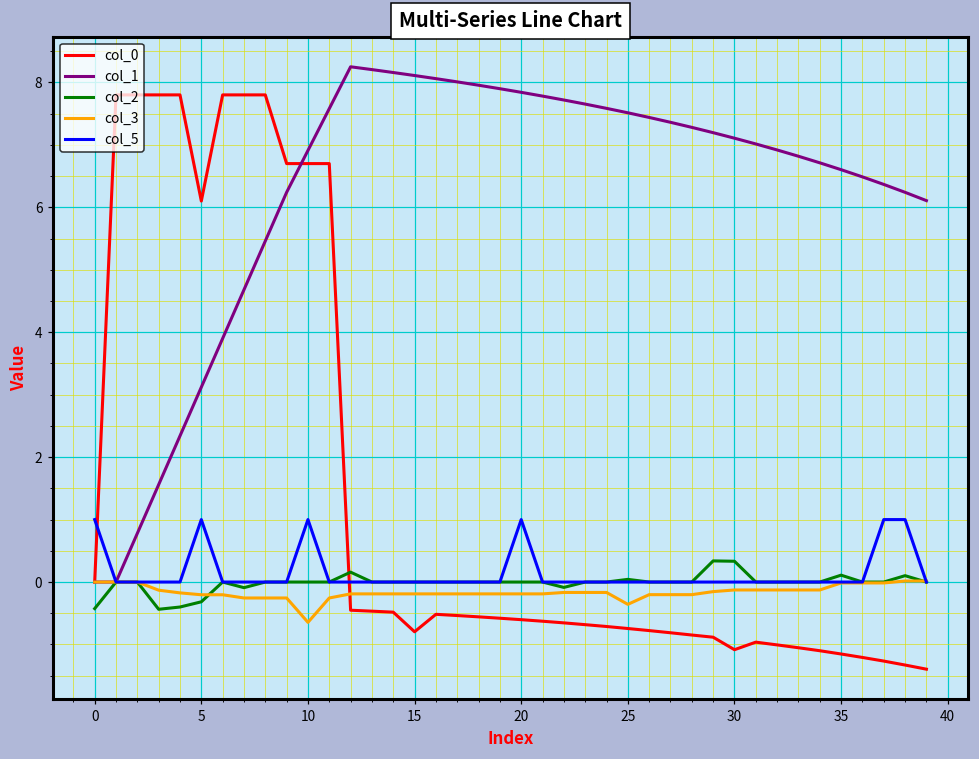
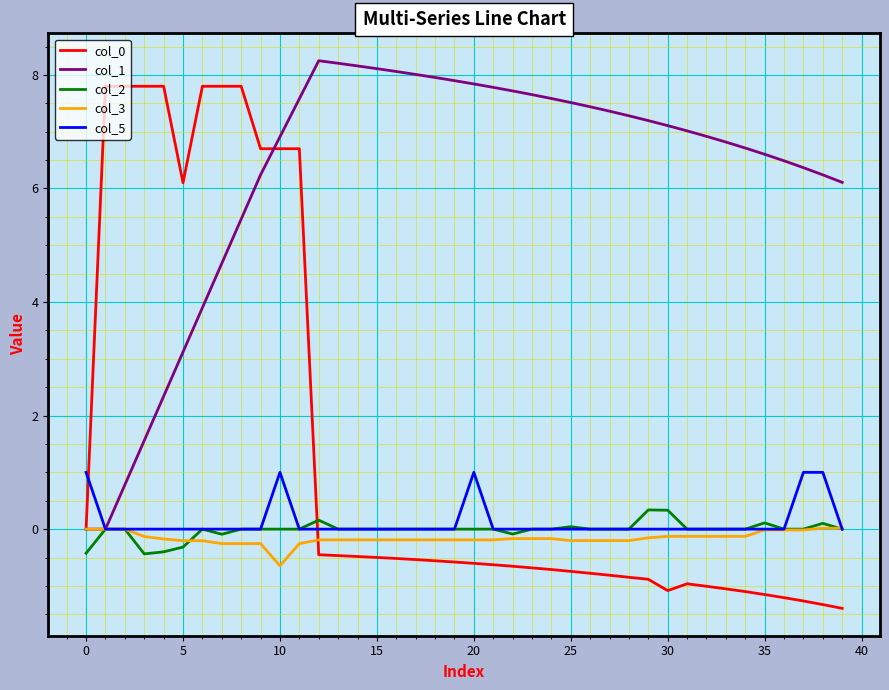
  {
    "col_0": {
      "5": 6.1,
      "10": 6.7,
-     "15": -0.8,
+     "15": -0.5,
      "20": -0.6,
      "25": -0.7,
      "30": -1.1,
      "35": -1.2
    },
    "col_1": {
      "5": 3.1,
      "10": 6.9,
      "15": 8.1,
      "20": 7.8,
      "25": 7.5,
      "30": 7.1,
      "35": 6.6
    },
    "col_2": {
      "0": -0.4,
      "5": -0.3,
      "10": 0.0,
      "20": 0.0,
      "30": 0.3,
      "35": 0.1
    },
    "col_3": {
      "5": -0.2,
      "10": -0.6,
      "15": -0.2,
      "20": -0.2,
-     "25": -0.4,
+     "25": -0.2,
      "30": -0.1
    },
    "col_5": {
      "0": 1,
-     "5": 1,
+     "5": 0,
      "10": 1,
      "20": 1,
      "30": 0
    }
  }
